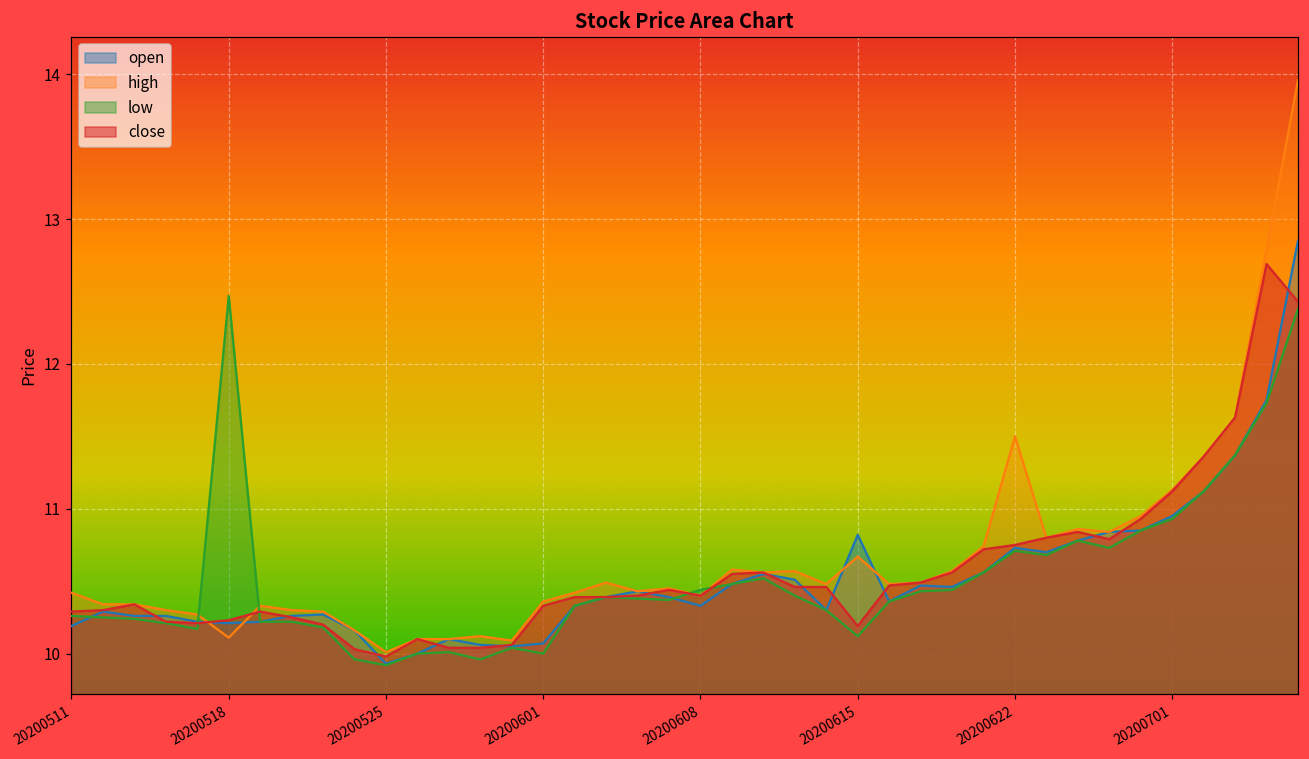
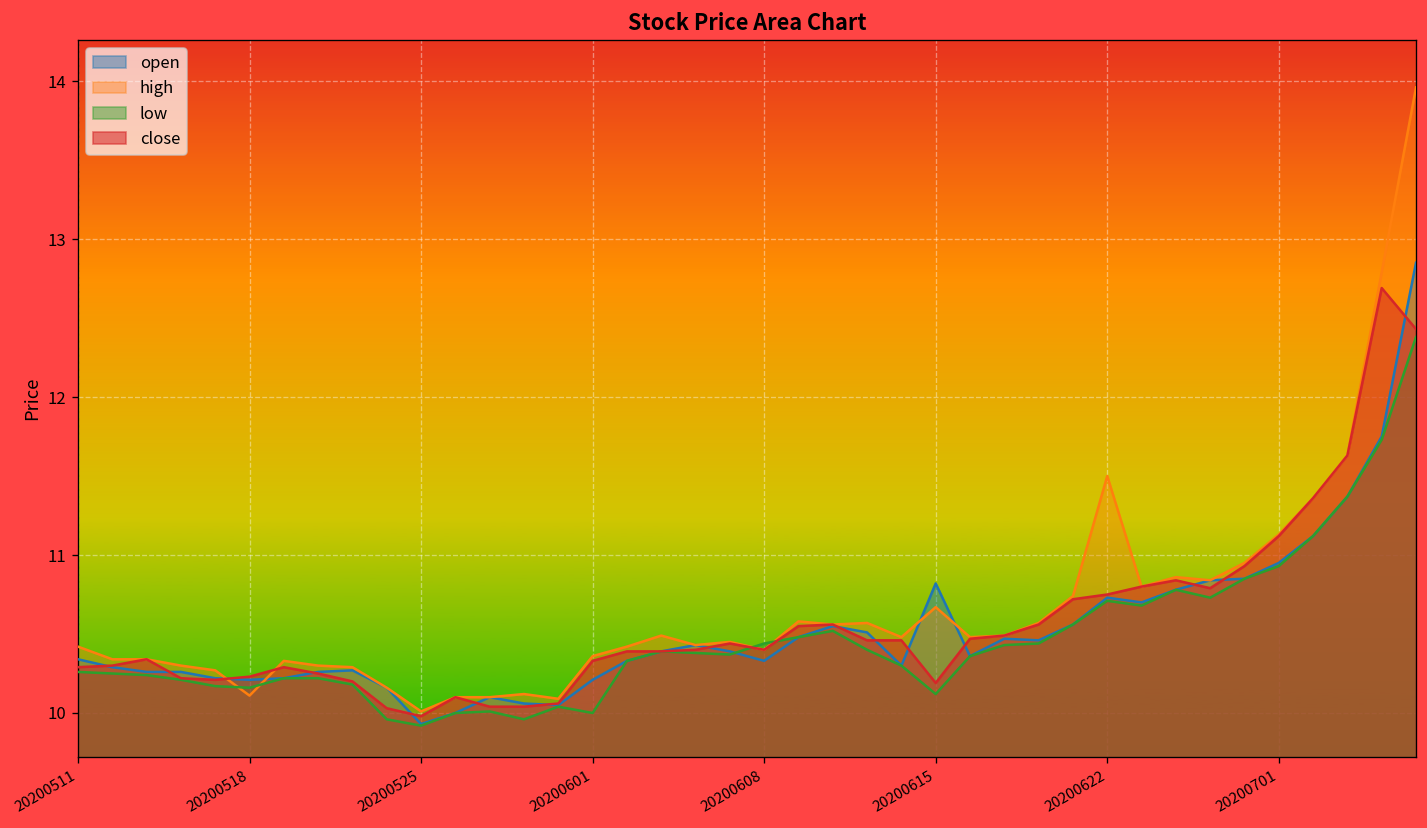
  {
    "open": {
-     "20200511": 10.19,
+     "20200511": 10.34,
      "20200518": 10.21,
-     "20200601": 10.07,
+     "20200601": 10.21,
      "20200608": 10.33,
      "20200615": 10.82,
      "20200622": 10.73,
      "20200701": 10.95
    },
    "high": {
      "20200511": 10.42,
      "20200518": 10.11,
      "20200525": 10.01,
      "20200601": 10.36,
      "20200615": 10.67,
      "20200622": 11.50
    },
    "low": {
      "20200511": 10.26,
-     "20200518": 12.47,
+     "20200518": 10.16,
      "20200601": 10.00,
      "20200608": 10.44,
      "20200615": 10.12,
      "20200622": 10.71,
      "20200701": 10.93
    },
    "close": {
      "20200511": 10.29,
      "20200518": 10.23,
      "20200525": 9.98,
      "20200601": 10.33,
      "20200615": 10.19,
      "20200622": 10.75
    }
  }
